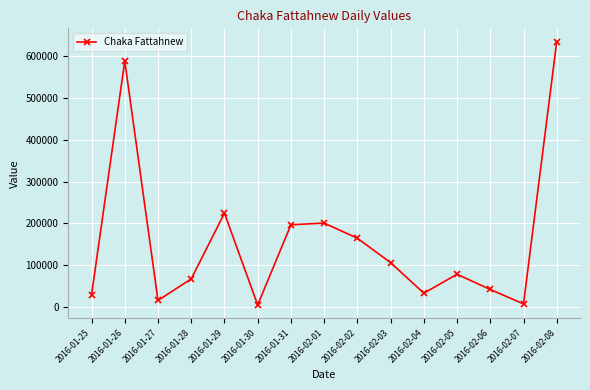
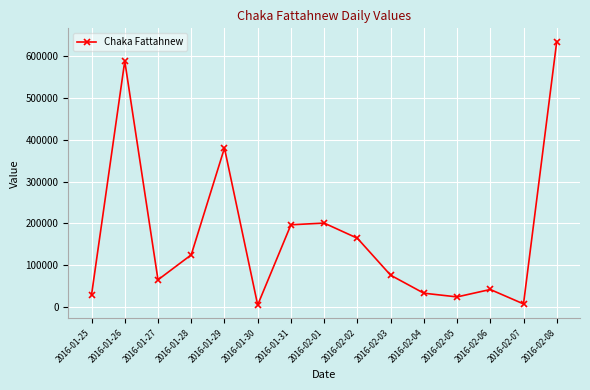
  {
    "2016-01-25": 30000,
    "2016-01-26": 590000,
-   "2016-01-27": 20000,
-   "2016-01-28": 70000,
-   "2016-01-29": 220000,
+   "2016-01-27": 70000,
+   "2016-01-28": 120000,
+   "2016-01-29": 380000,
    "2016-01-30": 10000,
    "2016-01-31": 200000,
    "2016-02-01": 200000,
    "2016-02-02": 160000,
-   "2016-02-03": 110000,
+   "2016-02-03": 80000,
    "2016-02-04": 30000,
-   "2016-02-05": 80000,
+   "2016-02-05": 20000,
    "2016-02-06": 40000,
    "2016-02-07": 10000,
    "2016-02-08": 630000
  }
